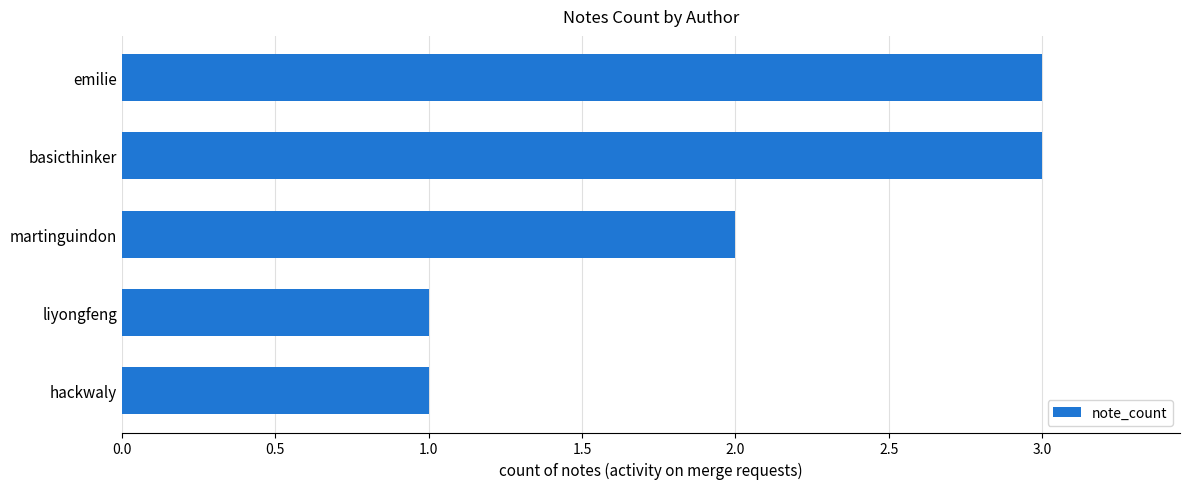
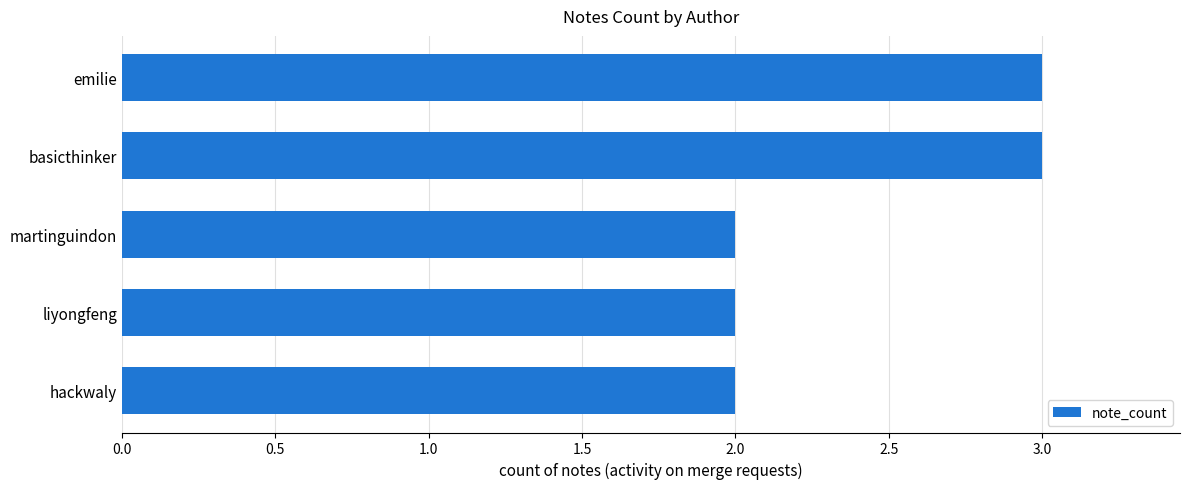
  {
    "emilie": 3,
    "basicthinker": 3,
    "martinguindon": 2,
-   "liyongfeng": 1,
-   "hackwaly": 1
+   "liyongfeng": 2,
+   "hackwaly": 2
  }
